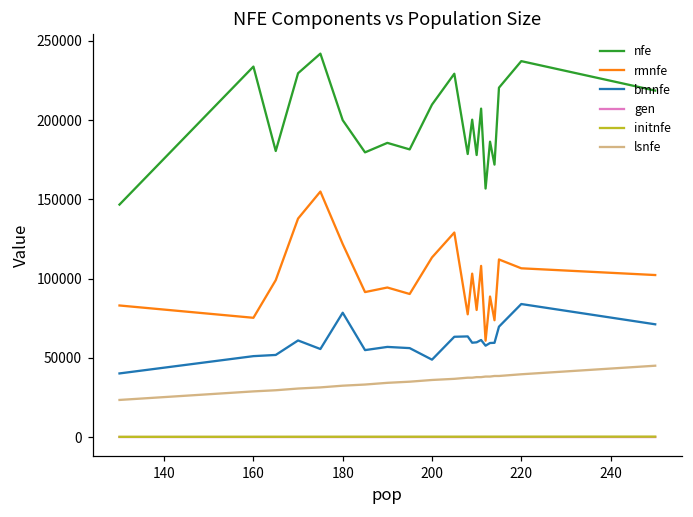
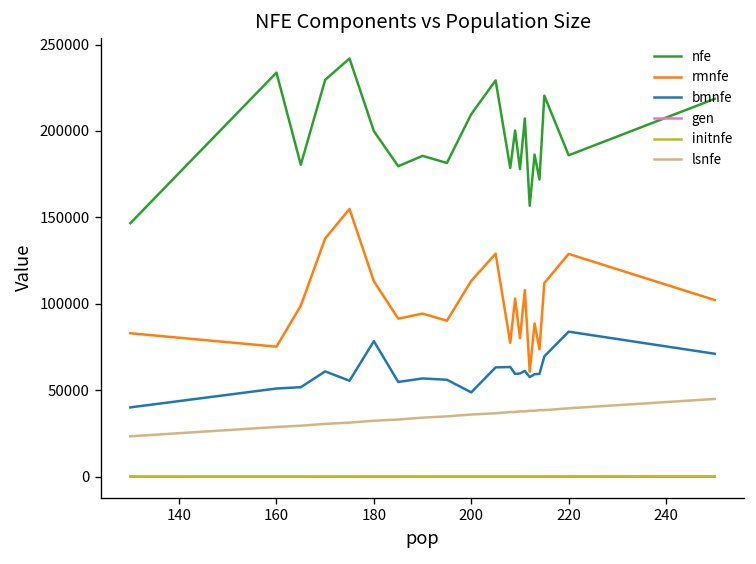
  {
    "nfe": {
      "160": 234000,
      "180": 200000,
      "200": 210000,
-     "220": 237000
+     "220": 186000
    },
    "rmnfe": {
      "160": 75000,
-     "180": 122000,
+     "180": 113000,
      "200": 113000,
-     "220": 106000
+     "220": 129000
    },
    "bmnfe": {
      "160": 51000,
      "180": 78000,
      "200": 49000,
      "220": 84000
    },
    "initnfe": {
      "160": 0,
      "180": 0,
      "200": 0,
      "220": 0
    },
    "lsnfe": {
      "160": 29000,
      "180": 32000,
      "200": 36000,
      "220": 40000
    }
  }
